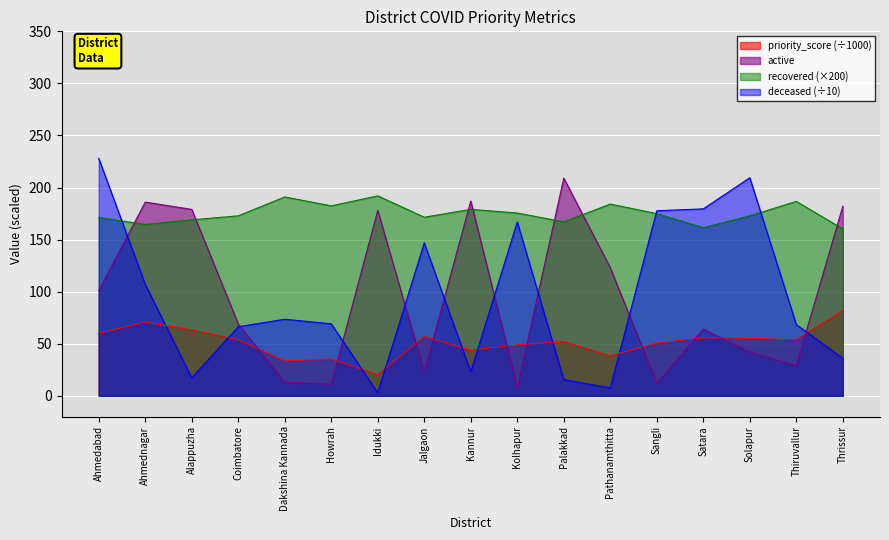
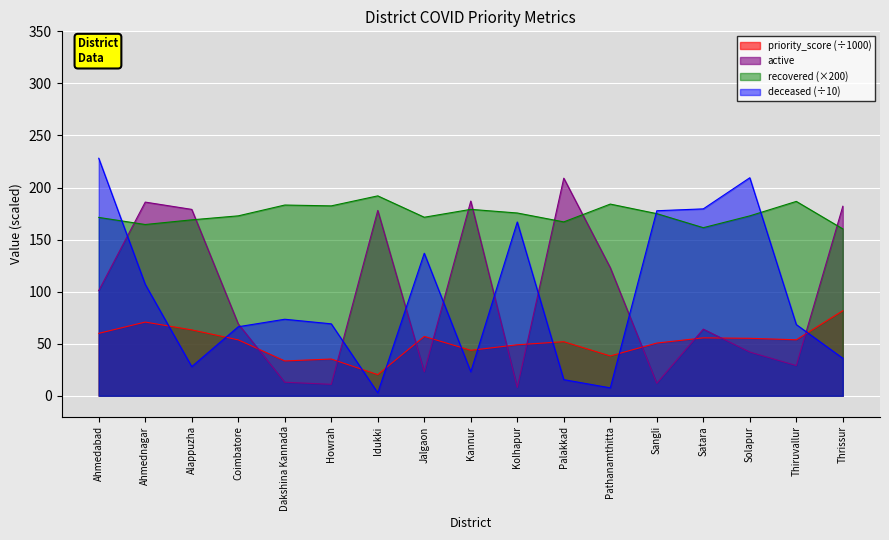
  {
    "priority_score (÷1000)": {
      "Ahmedabad": 60,
      "Ahmednagar": 71,
      "Alappuzha": 63,
      "Coimbatore": 54,
      "Dakshina Kannada": 33,
      "Howrah": 35,
      "Idukki": 20,
      "Jalgaon": 57,
      "Kannur": 44,
      "Kolhapur": 49,
      "Palakkad": 52,
      "Pathanamthitta": 38,
      "Sangli": 51,
      "Satara": 56,
      "Solapur": 55,
      "Thiruvallur": 54,
      "Thrissur": 82
    },
    "active": {
      "Ahmedabad": 101,
      "Ahmednagar": 186,
      "Alappuzha": 179,
      "Coimbatore": 69,
      "Dakshina Kannada": 13,
      "Howrah": 11,
      "Idukki": 178,
      "Jalgaon": 23,
      "Kannur": 187,
      "Kolhapur": 8,
      "Palakkad": 209,
      "Pathanamthitta": 123,
      "Sangli": 12,
      "Satara": 64,
      "Solapur": 42,
      "Thiruvallur": 29,
      "Thrissur": 182
    },
    "recovered (×200)": {
      "Ahmedabad": 171,
      "Ahmednagar": 164,
      "Alappuzha": 169,
      "Coimbatore": 173,
-     "Dakshina Kannada": 191,
+     "Dakshina Kannada": 183,
      "Howrah": 182,
      "Idukki": 192,
      "Jalgaon": 171,
      "Kannur": 179,
      "Kolhapur": 176,
      "Palakkad": 167,
      "Pathanamthitta": 184,
      "Sangli": 175,
      "Satara": 161,
      "Solapur": 173,
      "Thiruvallur": 187,
      "Thrissur": 160
    },
    "deceased (÷10)": {
      "Ahmedabad": 228,
      "Ahmednagar": 107,
-     "Alappuzha": 17,
+     "Alappuzha": 28,
      "Coimbatore": 66,
      "Dakshina Kannada": 74,
      "Howrah": 69,
      "Idukki": 3,
-     "Jalgaon": 147,
+     "Jalgaon": 137,
      "Kannur": 23,
      "Kolhapur": 167,
      "Palakkad": 16,
      "Pathanamthitta": 8,
      "Sangli": 178,
      "Satara": 180,
      "Solapur": 209,
      "Thiruvallur": 68,
      "Thrissur": 36
    }
  }
